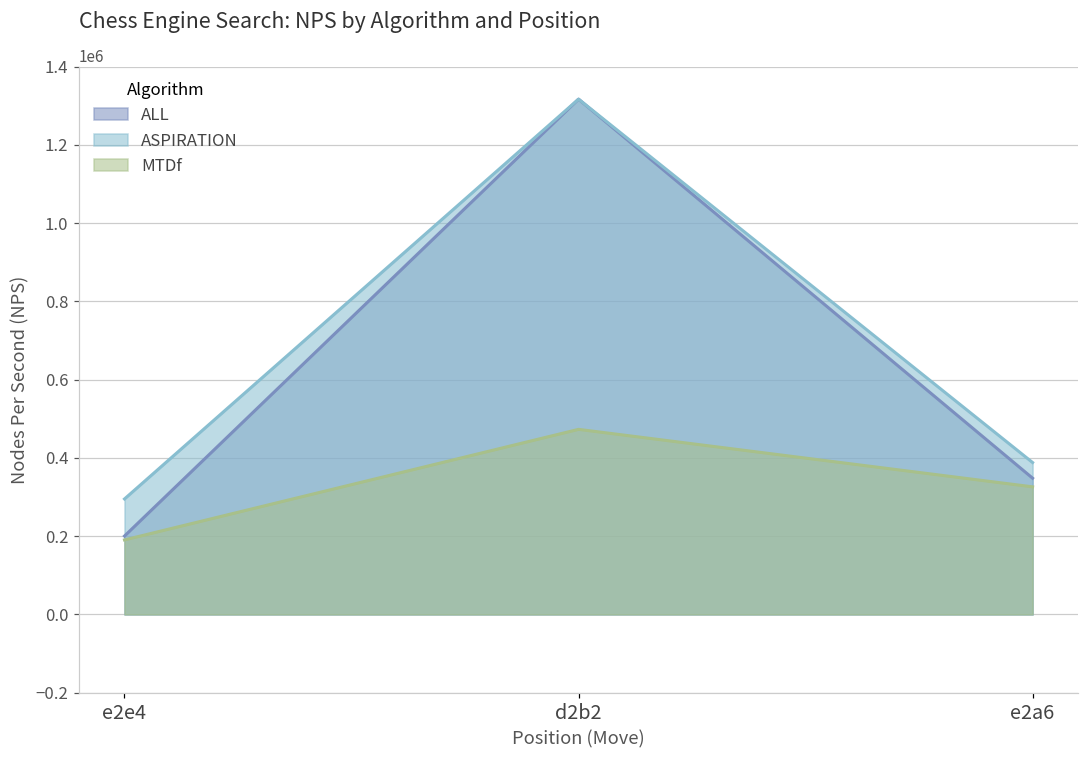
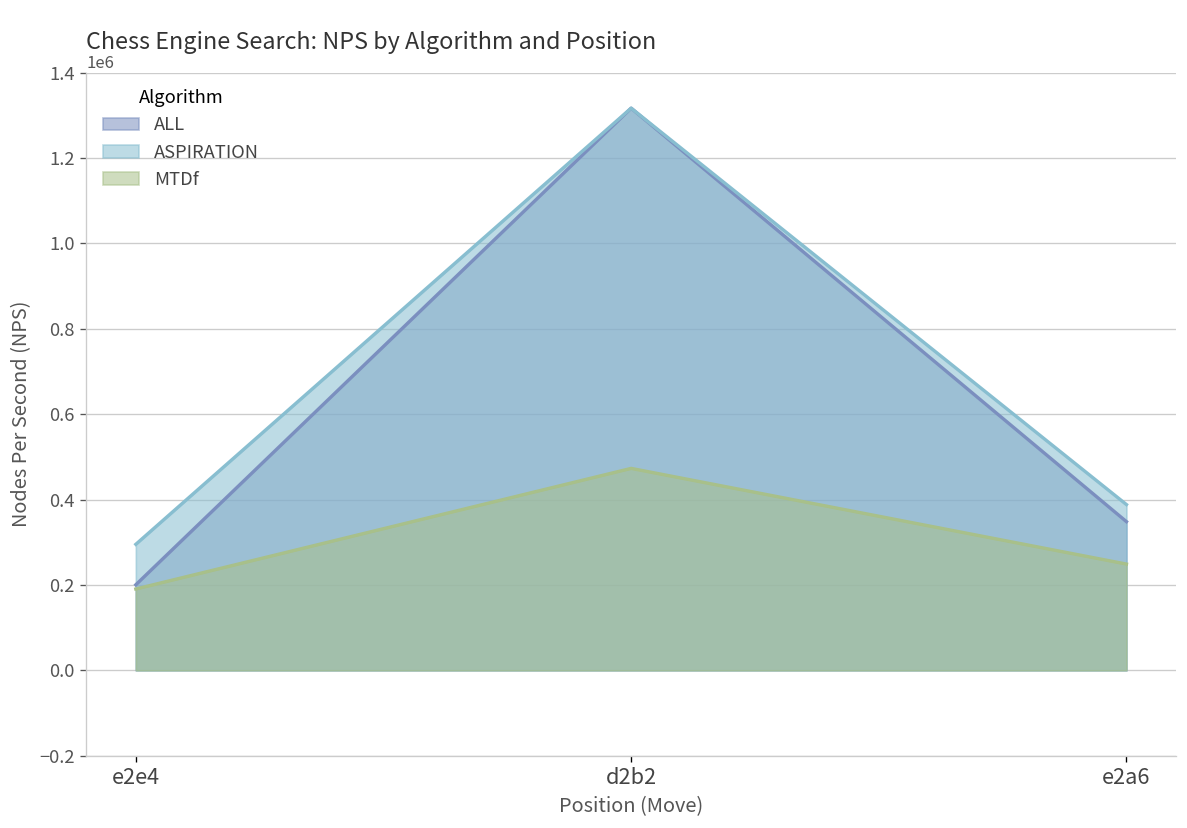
  {
    "MTDf": {
      "e2e4": 190000,
      "d2b2": 470000,
-     "e2a6": 330000
+     "e2a6": 250000
    }
  }
